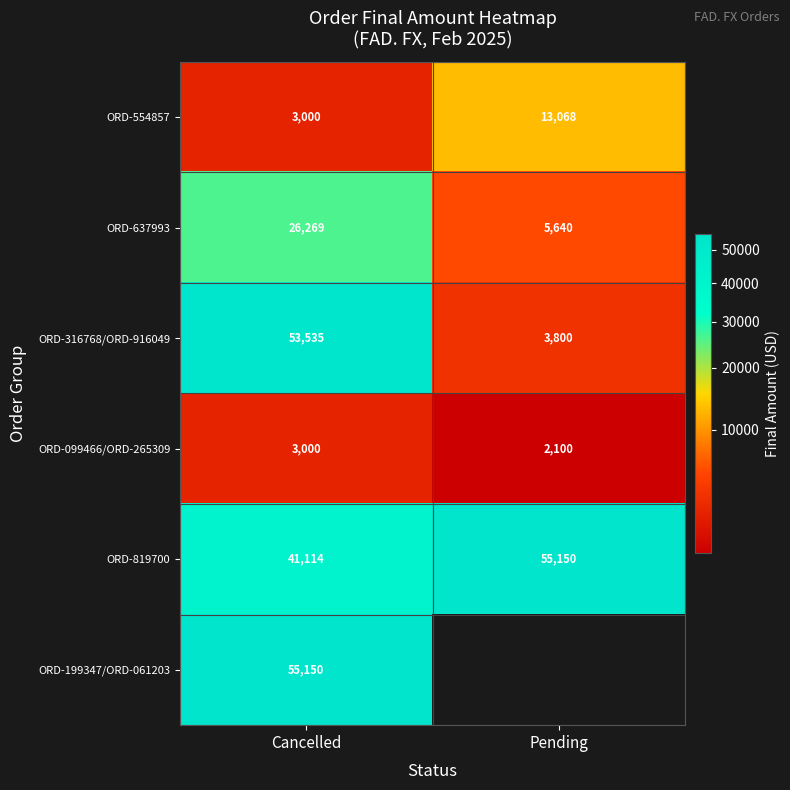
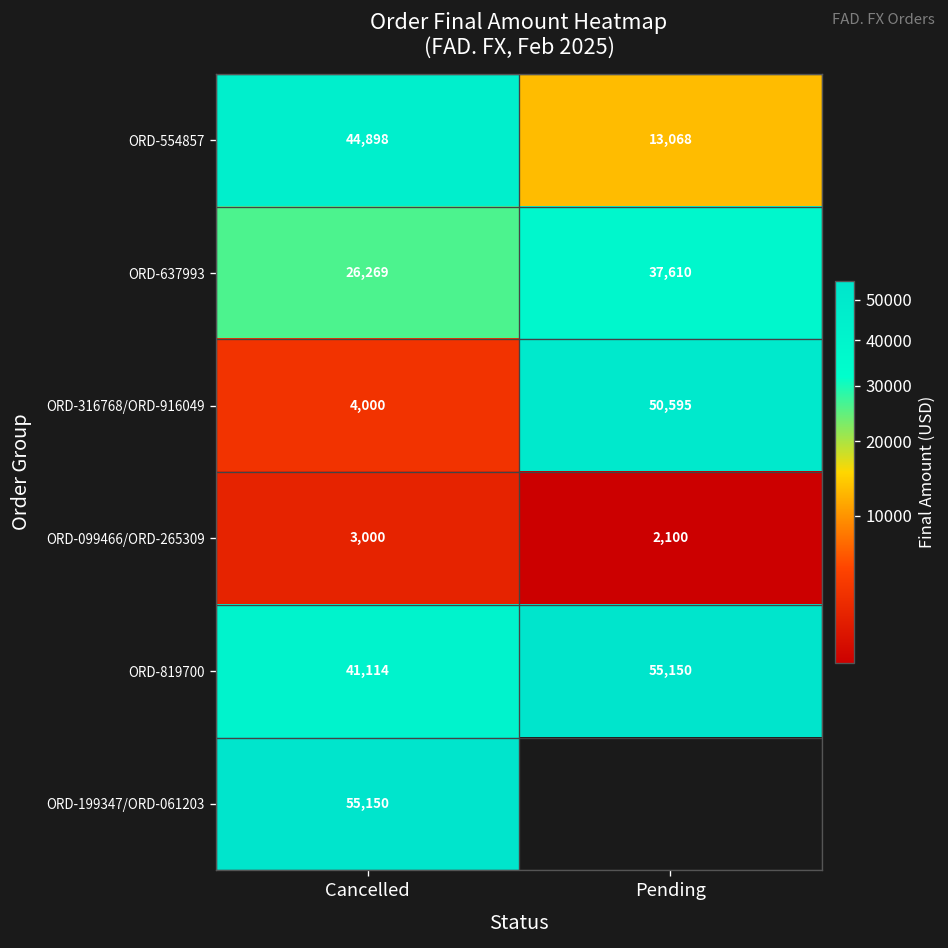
  {
    "ORD-554857": {
-     "Cancelled": "3,000",
+     "Cancelled": "44,898",
      "Pending": "13,068"
    },
    "ORD-637993": {
      "Cancelled": "26,269",
-     "Pending": "5,640"
+     "Pending": "37,610"
    },
    "ORD-316768/ORD-916049": {
-     "Cancelled": "53,535",
-     "Pending": "3,800"
+     "Cancelled": "4,000",
+     "Pending": "50,595"
    },
    "ORD-099466/ORD-265309": {
      "Cancelled": "3,000",
      "Pending": "2,100"
    },
    "ORD-819700": {
      "Cancelled": "41,114",
      "Pending": "55,150"
    },
    "ORD-199347/ORD-061203": {
      "Cancelled": "55,150"
    }
  }
